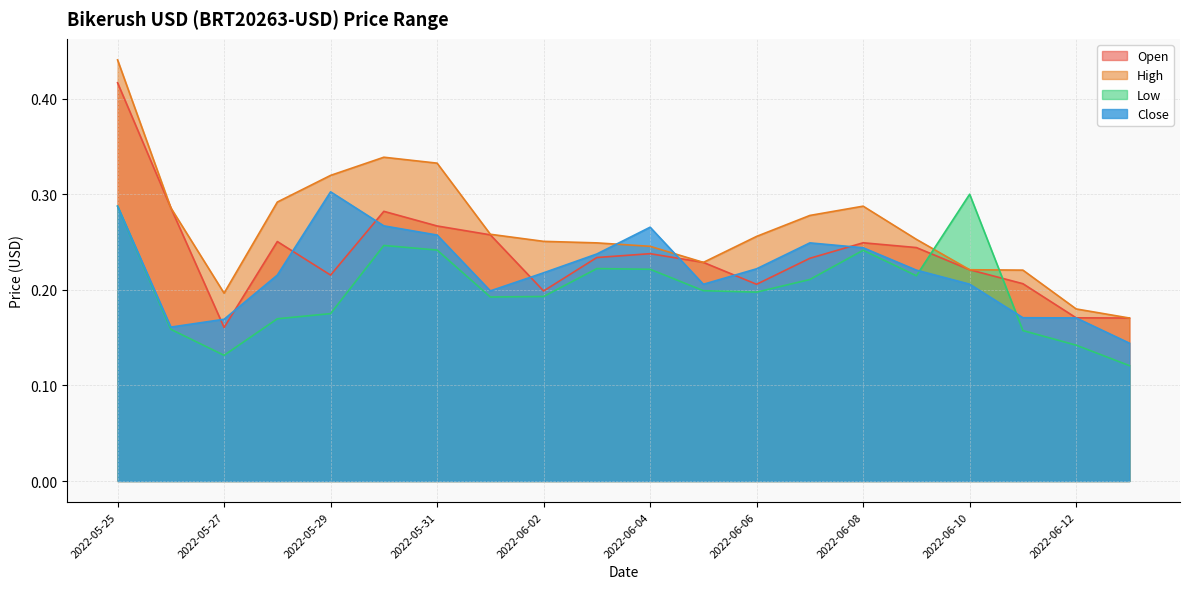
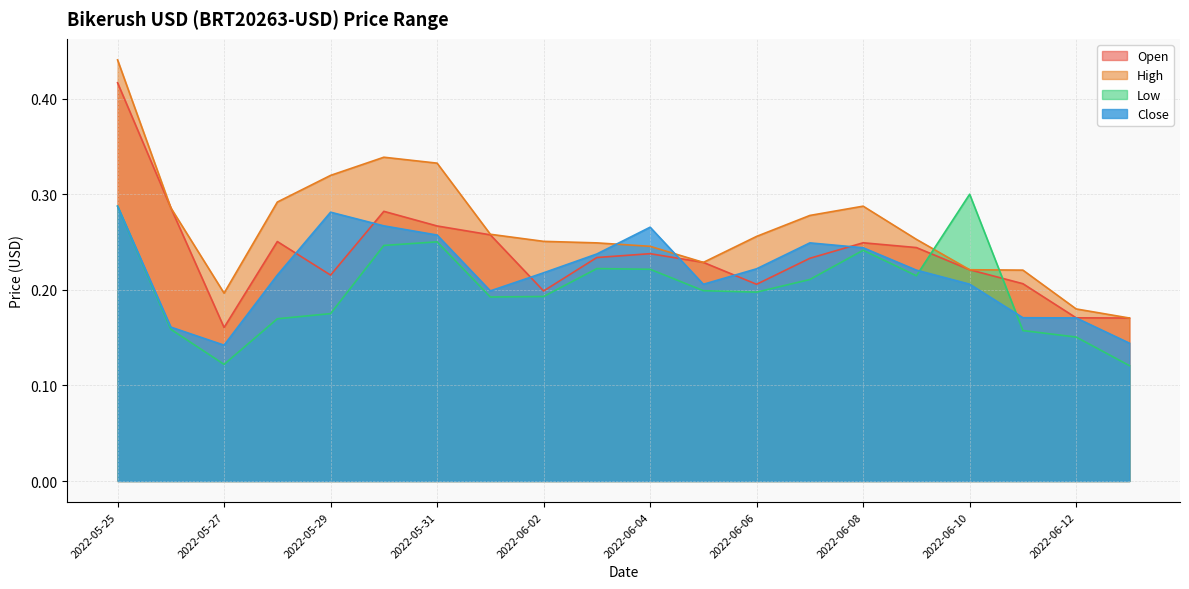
  {
    "Low": {
-     "2022-05-27": 0.13,
+     "2022-05-27": 0.12,
      "2022-05-29": 0.18,
-     "2022-05-31": 0.24,
+     "2022-05-31": 0.25,
      "2022-06-02": 0.19,
      "2022-06-04": 0.22,
      "2022-06-06": 0.20,
      "2022-06-10": 0.30,
-     "2022-06-12": 0.14
+     "2022-06-12": 0.15
    },
    "Close": {
-     "2022-05-27": 0.17,
-     "2022-05-29": 0.30,
+     "2022-05-27": 0.14,
+     "2022-05-29": 0.28,
      "2022-05-31": 0.26,
      "2022-06-02": 0.22,
      "2022-06-04": 0.27,
      "2022-06-06": 0.22,
      "2022-06-10": 0.21
    }
  }
